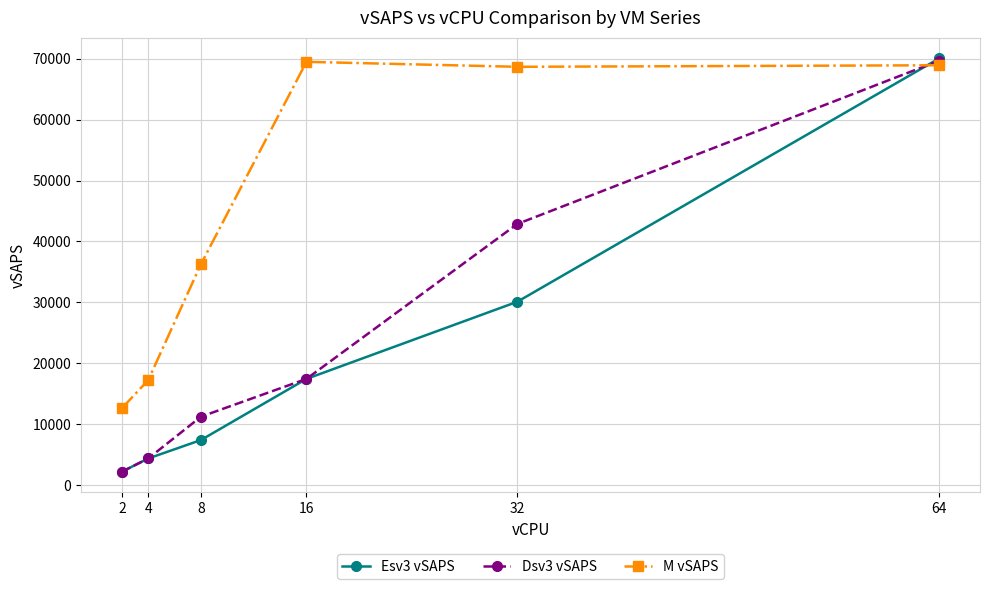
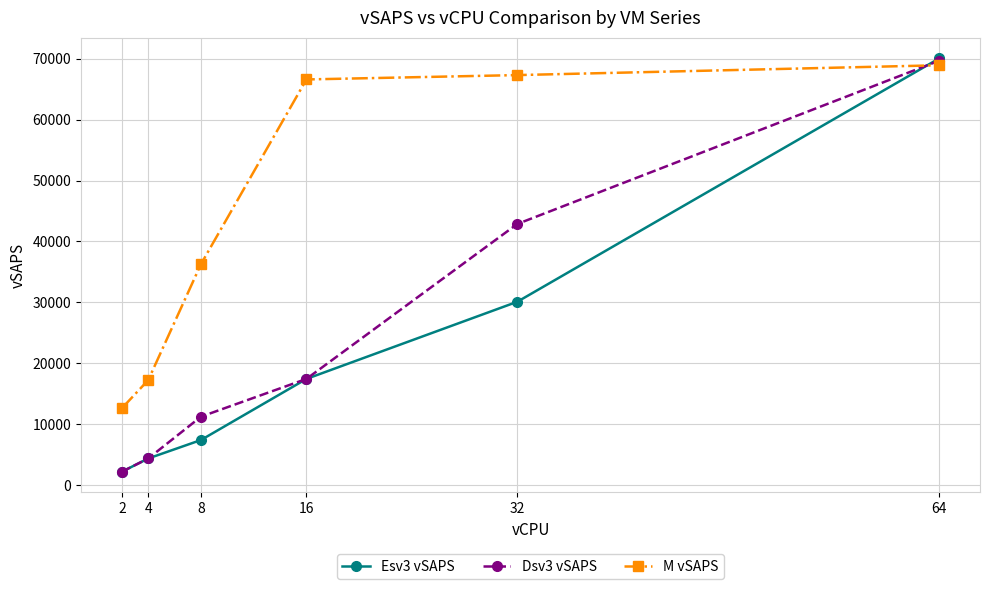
  {
    "Esv3 vSAPS": {
      "8": 7000,
      "32": 30000
    },
    "Dsv3 vSAPS": {
      "8": 11000,
      "32": 43000
    },
    "M vSAPS": {
      "2": 13000,
      "4": 17000,
      "8": 36000,
-     "16": 69000,
-     "32": 69000,
+     "16": 67000,
+     "32": 67000,
      "64": 69000
    }
  }
